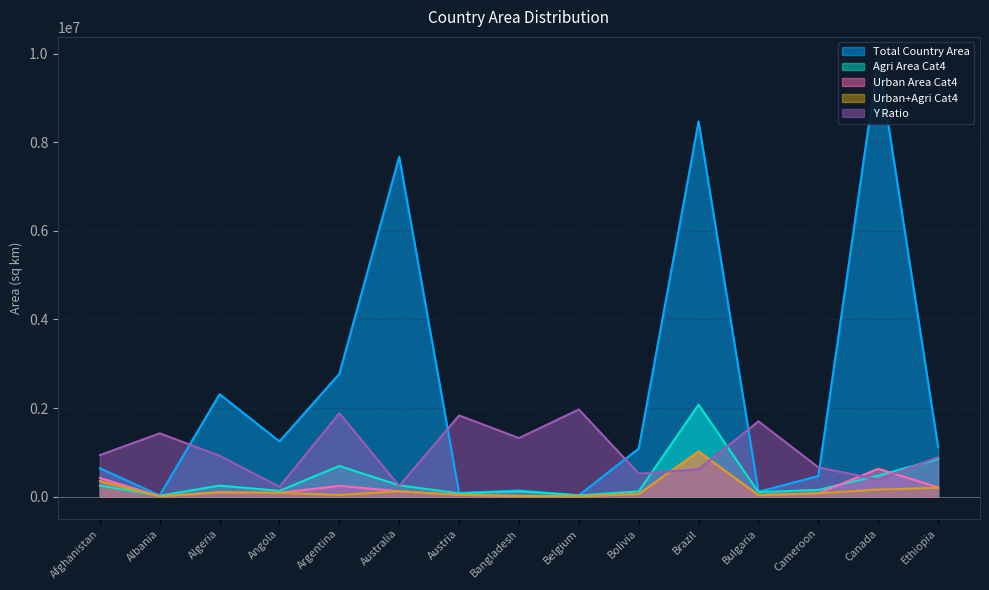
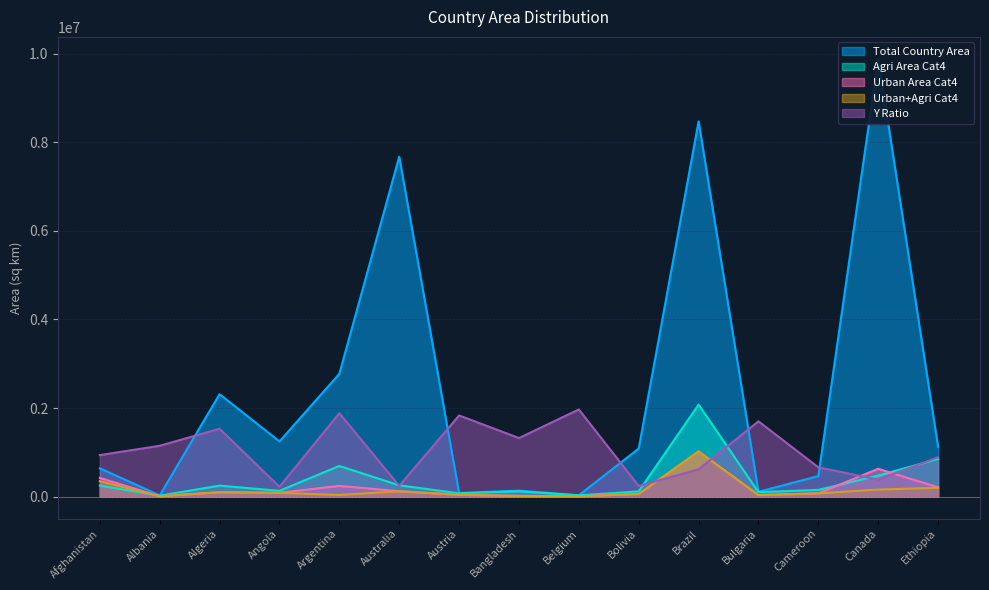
  {
    "Urban Area Cat4": {
      "Afghanistan": 400000,
      "Argentina": 200000,
      "Canada": 600000
    },
    "Urban+Agri Cat4": {
      "Afghanistan": 300000,
      "Argentina": 0,
      "Canada": 200000
    },
    "Y Ratio": {
      "Afghanistan": 900000,
-     "Albania": 1400000,
-     "Algeria": 900000,
+     "Albania": 1100000,
+     "Algeria": 1500000,
      "Angola": 200000,
      "Argentina": 1900000,
      "Austria": 1800000,
      "Bangladesh": 1300000,
      "Belgium": 2000000,
-     "Bolivia": 500000,
+     "Bolivia": 200000,
      "Brazil": 600000,
      "Bulgaria": 1700000,
      "Cameroon": 700000,
      "Canada": 400000
    }
  }
